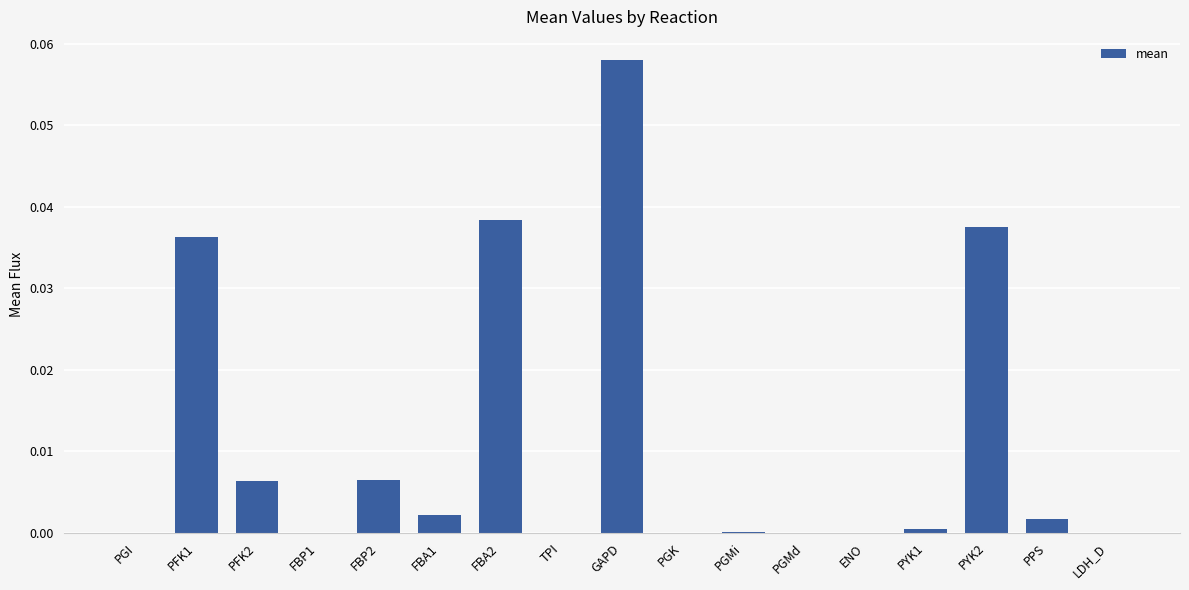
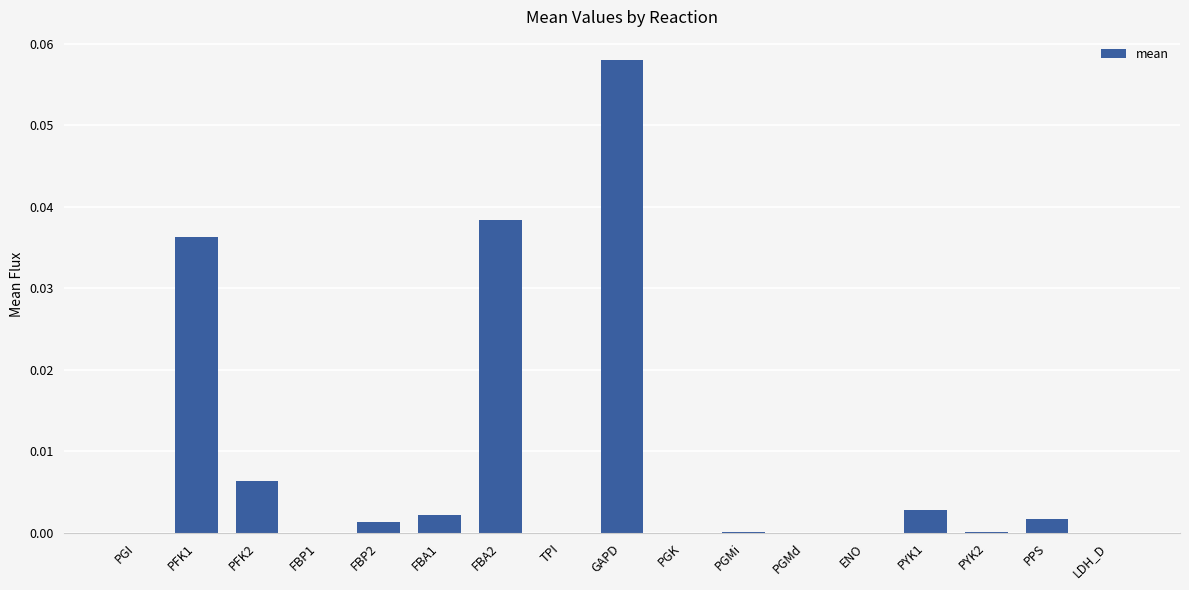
  {
    "PFK1": 0.036,
    "PFK2": 0.006,
-   "FBP2": 0.006,
+   "FBP2": 0.001,
    "FBA1": 0.002,
    "FBA2": 0.038,
    "GAPD": 0.058,
-   "PYK1": 0.000,
-   "PYK2": 0.038,
+   "PYK1": 0.003,
+   "PYK2": 0.000,
    "PPS": 0.002
  }
